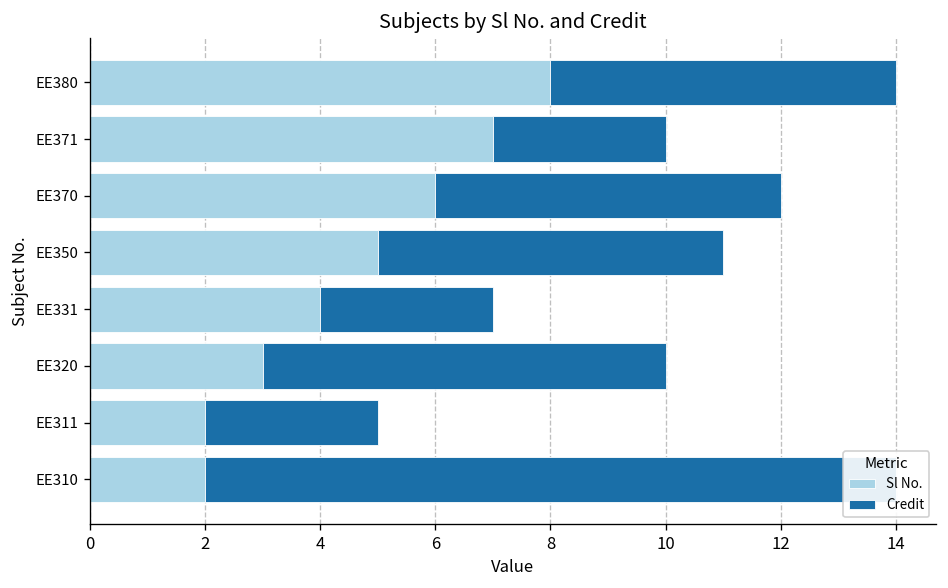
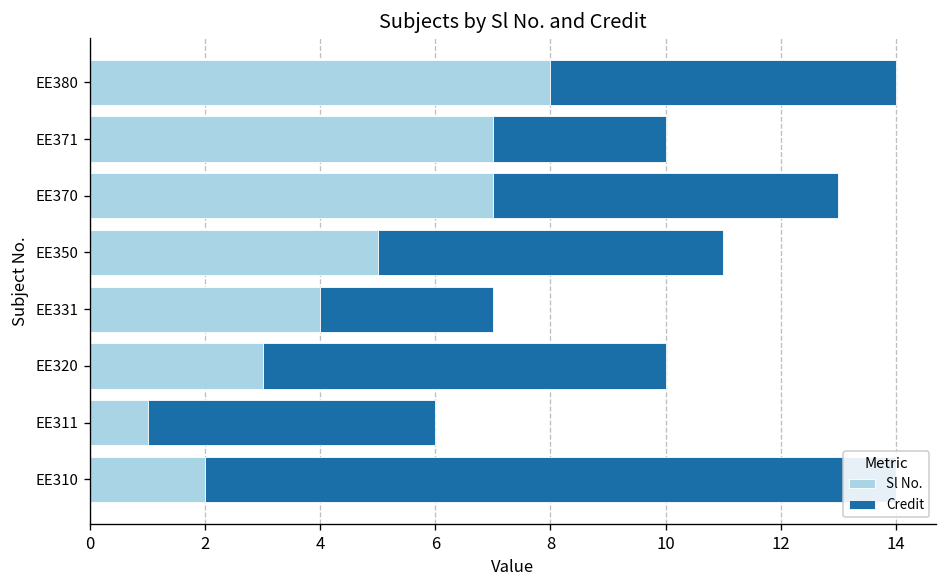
  {
    "Sl No.": {
      "EE380": 8,
      "EE371": 7,
-     "EE370": 6,
+     "EE370": 7,
      "EE350": 5,
      "EE331": 4,
      "EE320": 3,
-     "EE311": 2,
+     "EE311": 1,
      "EE310": 2
    },
    "Credit": {
      "EE380": 6,
      "EE371": 3,
      "EE370": 6,
      "EE350": 6,
      "EE331": 3,
      "EE320": 7,
-     "EE311": 3
+     "EE311": 5
    }
  }
